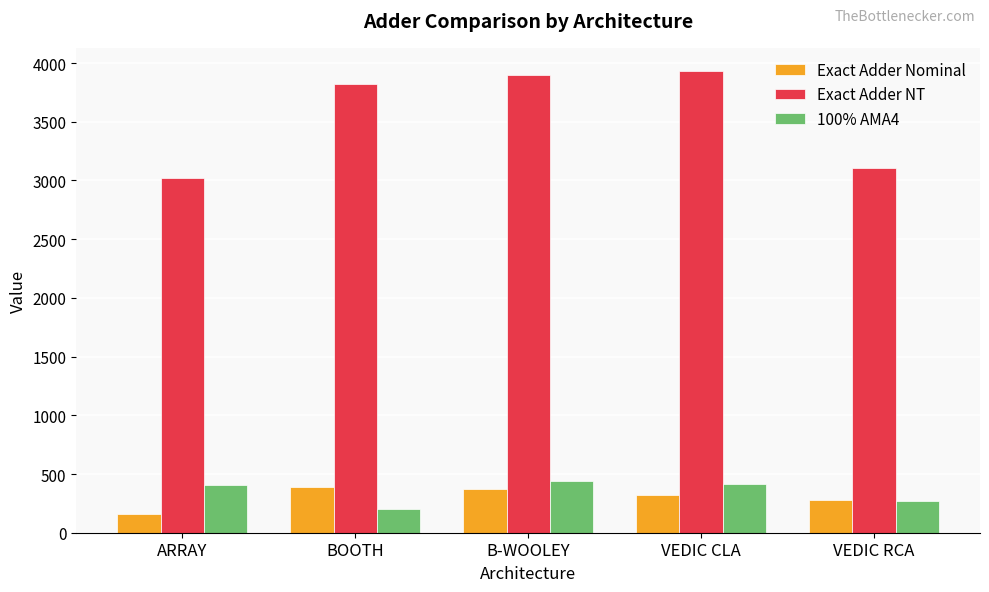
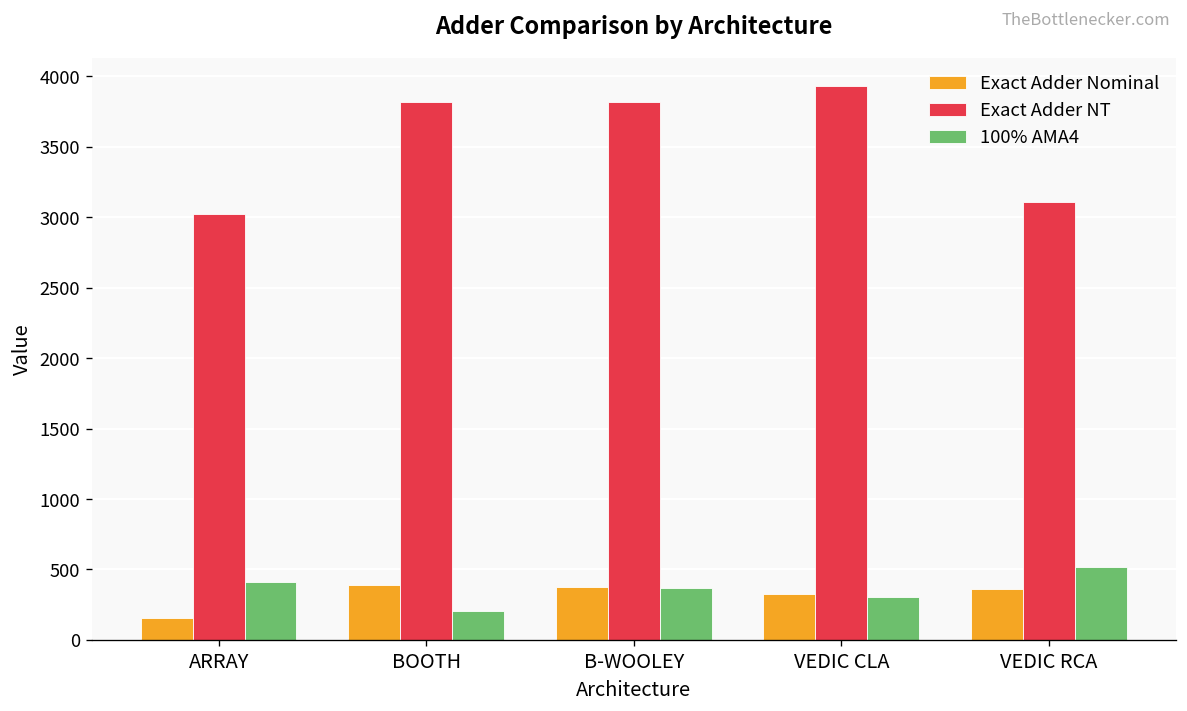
  {
    "Exact Adder Nominal": {
      "ARRAY": 160,
      "BOOTH": 390,
      "B-WOOLEY": 380,
      "VEDIC CLA": 320,
-     "VEDIC RCA": 280
+     "VEDIC RCA": 360
    },
    "Exact Adder NT": {
      "ARRAY": 3020,
      "BOOTH": 3820,
-     "B-WOOLEY": 3900,
+     "B-WOOLEY": 3820,
      "VEDIC CLA": 3930,
      "VEDIC RCA": 3110
    },
    "100% AMA4": {
      "ARRAY": 410,
      "BOOTH": 200,
-     "B-WOOLEY": 440,
-     "VEDIC CLA": 420,
-     "VEDIC RCA": 270
+     "B-WOOLEY": 370,
+     "VEDIC CLA": 310,
+     "VEDIC RCA": 520
    }
  }
